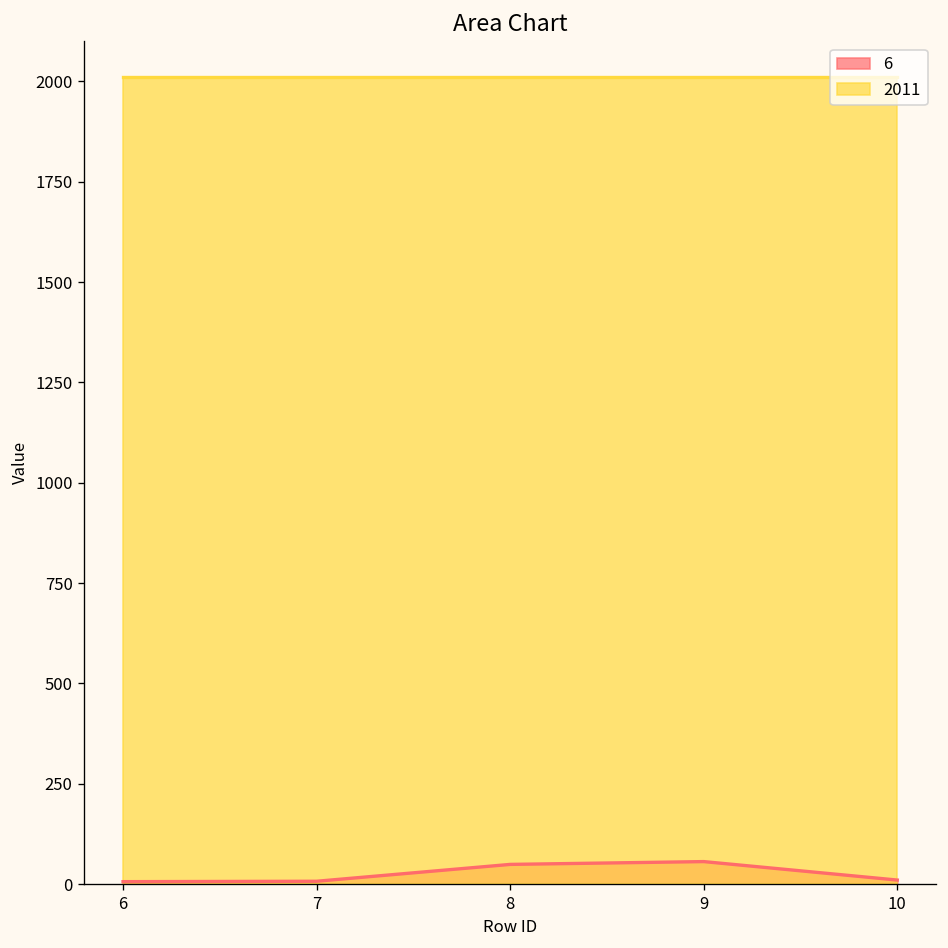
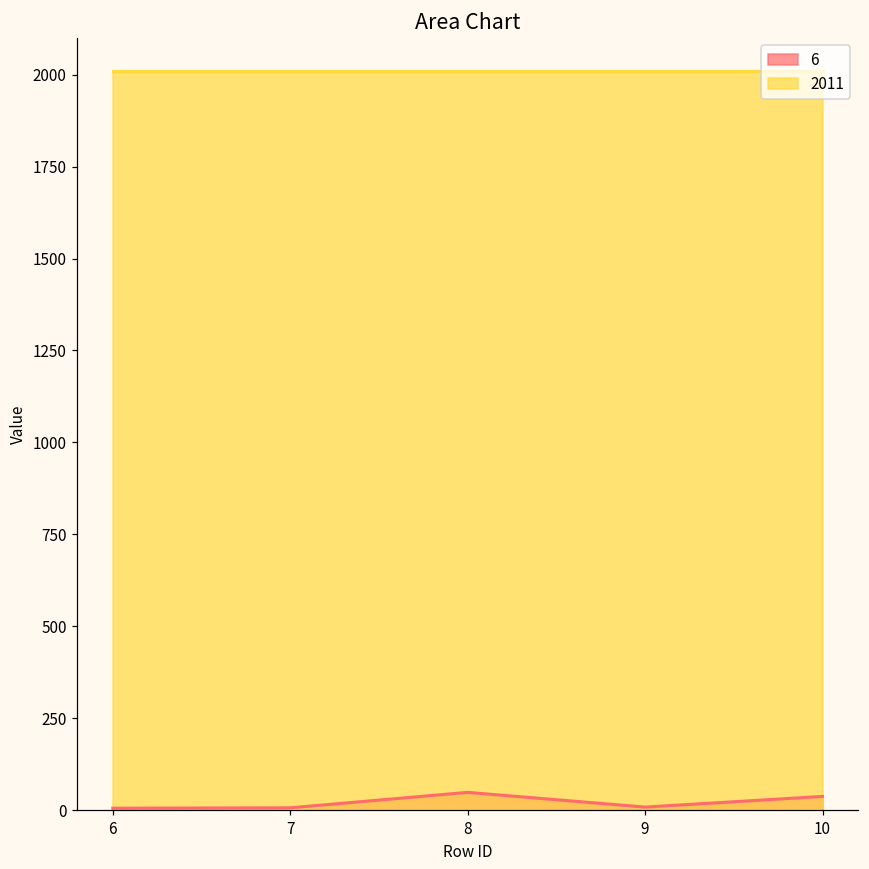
  {
    "6": {
      "6": 10,
      "7": 10,
      "8": 50,
-     "9": 60,
-     "10": 10
+     "9": 10,
+     "10": 40
    },
    "2011": {
      "6": 2010,
      "7": 2010,
      "8": 2010,
      "9": 2010
    }
  }
